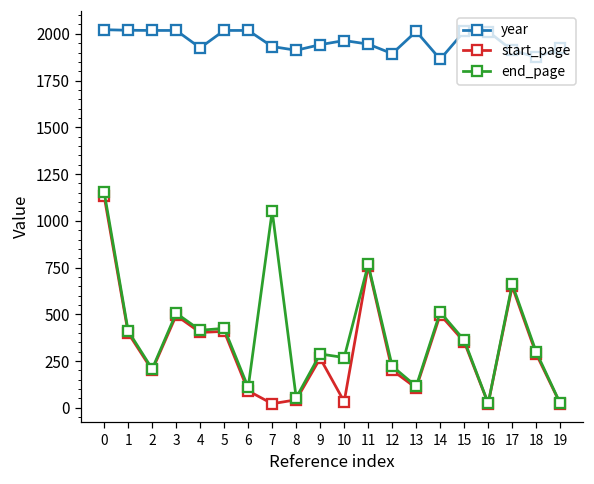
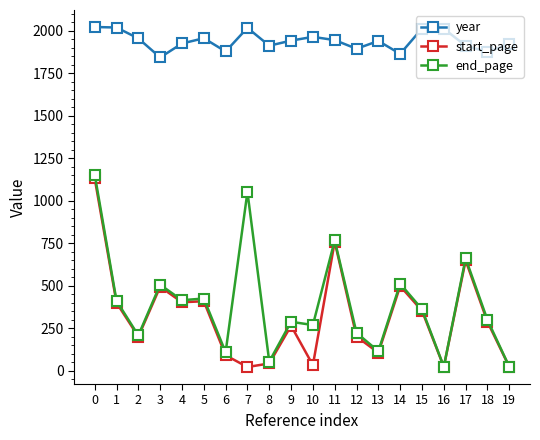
  {
    "year": {
      "0": 2020,
      "1": 2020,
-     "2": 2020,
-     "3": 2020,
+     "2": 1960,
+     "3": 1840,
      "4": 1930,
-     "5": 2020,
-     "6": 2020,
-     "7": 1930,
+     "5": 1960,
+     "6": 1880,
+     "7": 2020,
      "8": 1910,
      "9": 1940,
      "10": 1960,
      "11": 1950,
      "12": 1890,
-     "13": 2010,
+     "13": 1940,
      "14": 1860
    },
    "start_page": {
      "0": 1130,
      "5": 410,
      "6": 90,
      "7": 20,
      "9": 270,
      "10": 30,
      "12": 200
    },
    "end_page": {
      "0": 1150,
      "5": 430,
      "6": 110,
      "7": 1050,
      "9": 290,
      "10": 270,
      "12": 220
    }
  }
